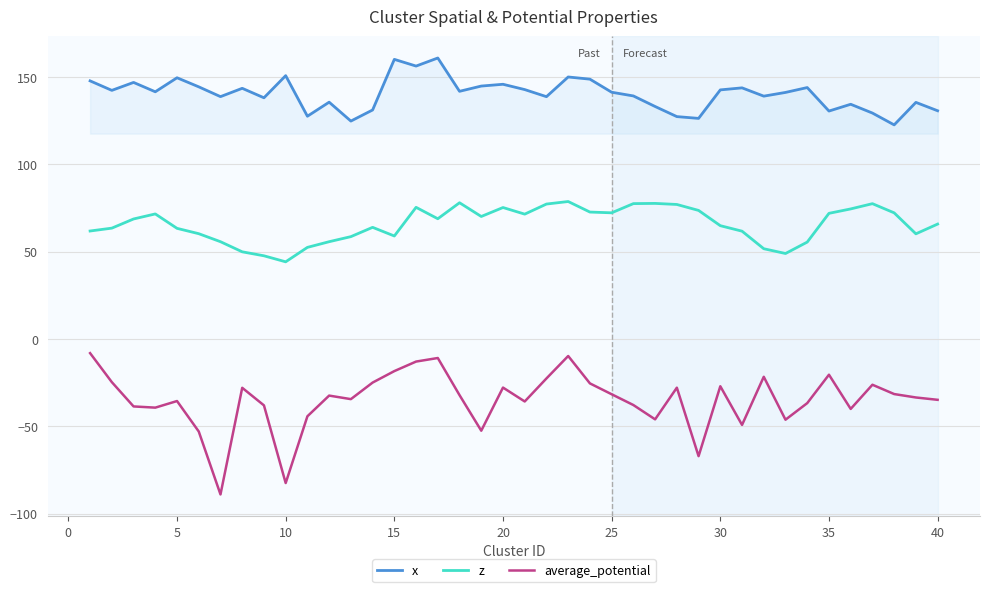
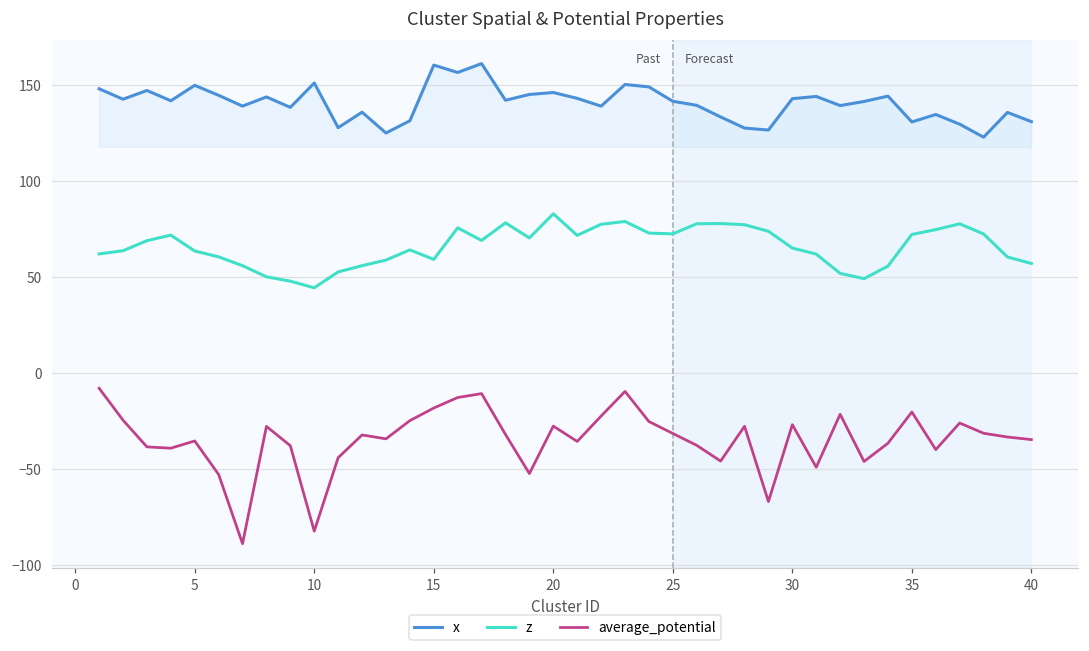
  {
    "x": {
      "5": 150,
      "10": 151,
      "15": 160,
      "20": 146,
      "25": 141,
      "30": 143,
      "35": 131,
      "40": 131
    },
    "z": {
      "5": 63,
      "10": 44,
      "15": 59,
-     "20": 75,
+     "20": 83,
      "25": 72,
      "30": 65,
      "35": 72,
-     "40": 66
+     "40": 57
    },
    "average_potential": {
      "5": -36,
      "10": -83,
      "15": -18,
      "20": -28,
      "25": -32,
      "30": -27,
      "35": -20,
      "40": -35
    }
  }
